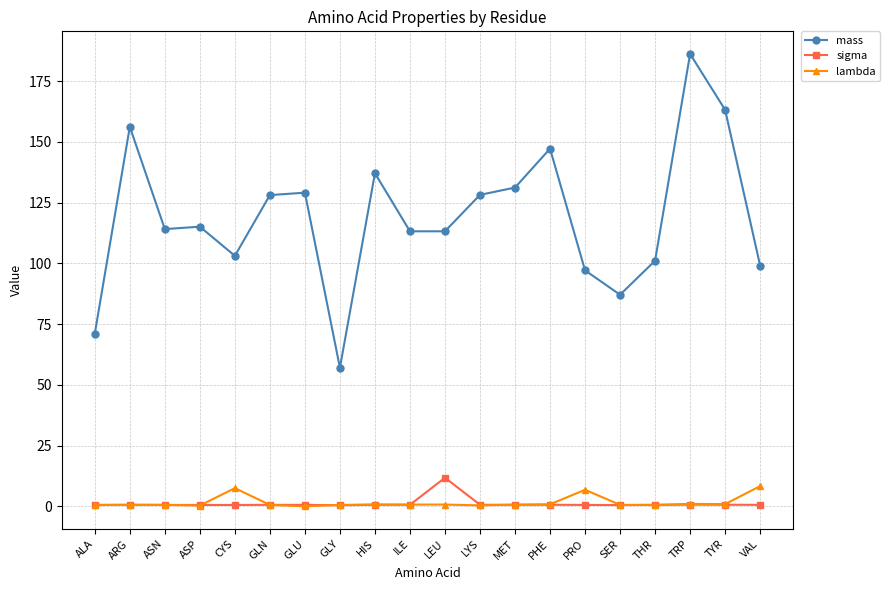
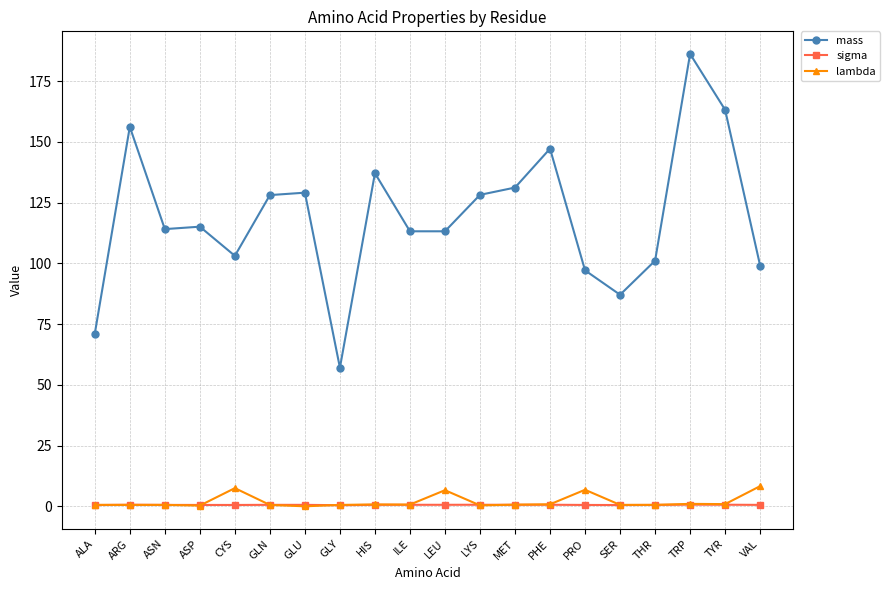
  {
    "mass": {
      "ALA": 71,
      "ARG": 156,
      "ASN": 114,
      "ASP": 115,
      "CYS": 103,
      "GLN": 128,
      "GLU": 129,
      "GLY": 57,
      "HIS": 137,
      "ILE": 113,
      "LEU": 113,
      "LYS": 128,
      "MET": 131,
      "PHE": 147,
      "PRO": 97,
      "SER": 87,
      "THR": 101,
      "TRP": 186,
      "TYR": 163,
      "VAL": 99
    },
    "sigma": {
      "CYS": 1,
-     "LEU": 12,
+     "LEU": 1,
      "PRO": 1,
      "VAL": 1
    },
    "lambda": {
      "CYS": 7,
-     "LEU": 1,
+     "LEU": 7,
      "PRO": 7,
      "VAL": 8
    }
  }
